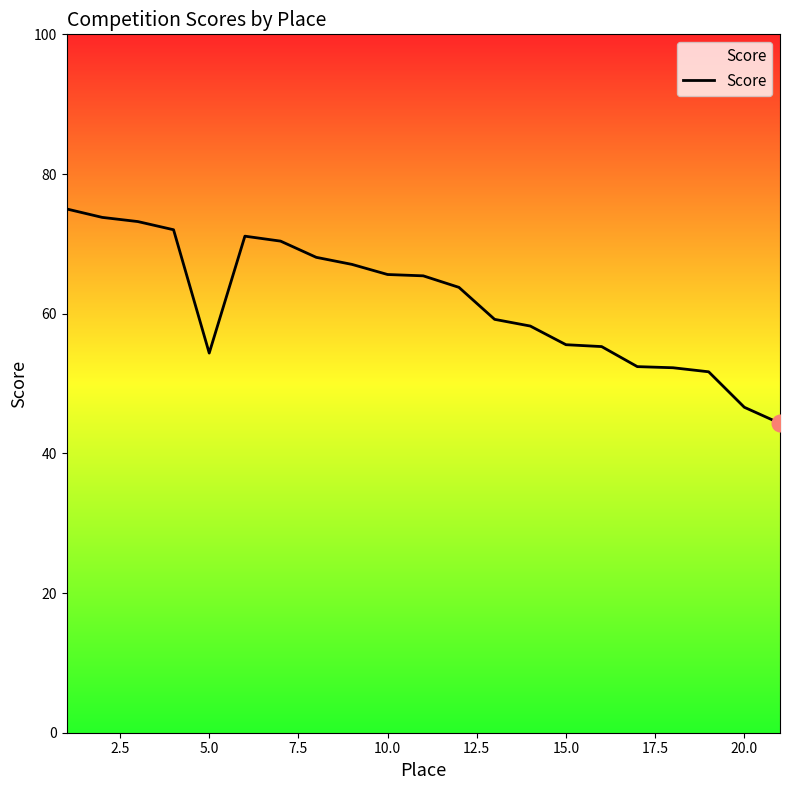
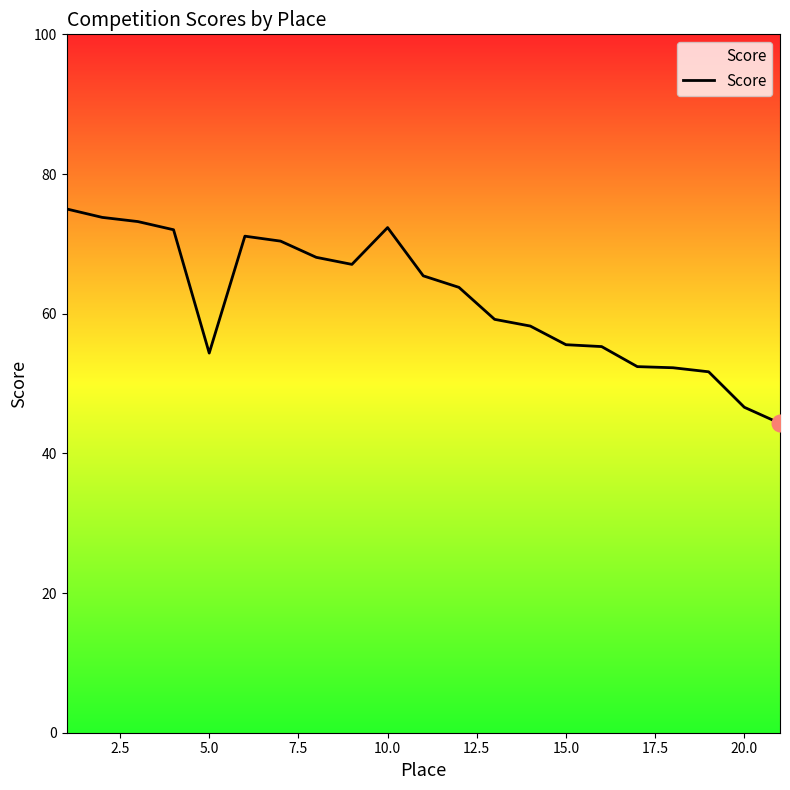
  {
    "Score": {
      "5.0": 54,
-     "10.0": 66,
+     "10.0": 72,
      "15.0": 56,
      "20.0": 47
    }
  }
